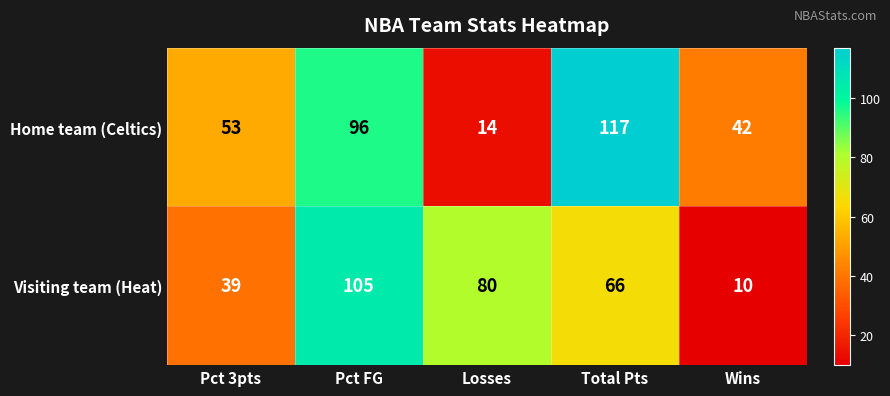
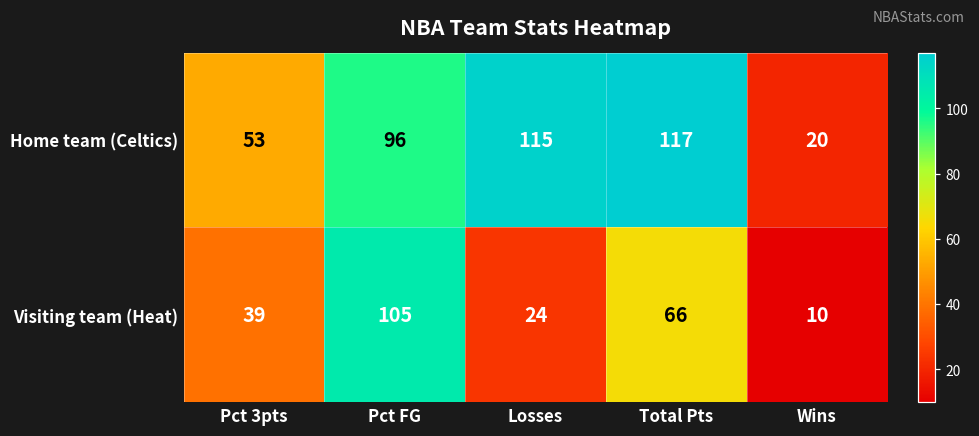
  {
    "Home team (Celtics)": {
      "Pct 3pts": 53,
      "Pct FG": 96,
-     "Losses": 14,
+     "Losses": 115,
      "Total Pts": 117,
-     "Wins": 42
+     "Wins": 20
    },
    "Visiting team (Heat)": {
      "Pct 3pts": 39,
      "Pct FG": 105,
-     "Losses": 80,
+     "Losses": 24,
      "Total Pts": 66,
      "Wins": 10
    }
  }
